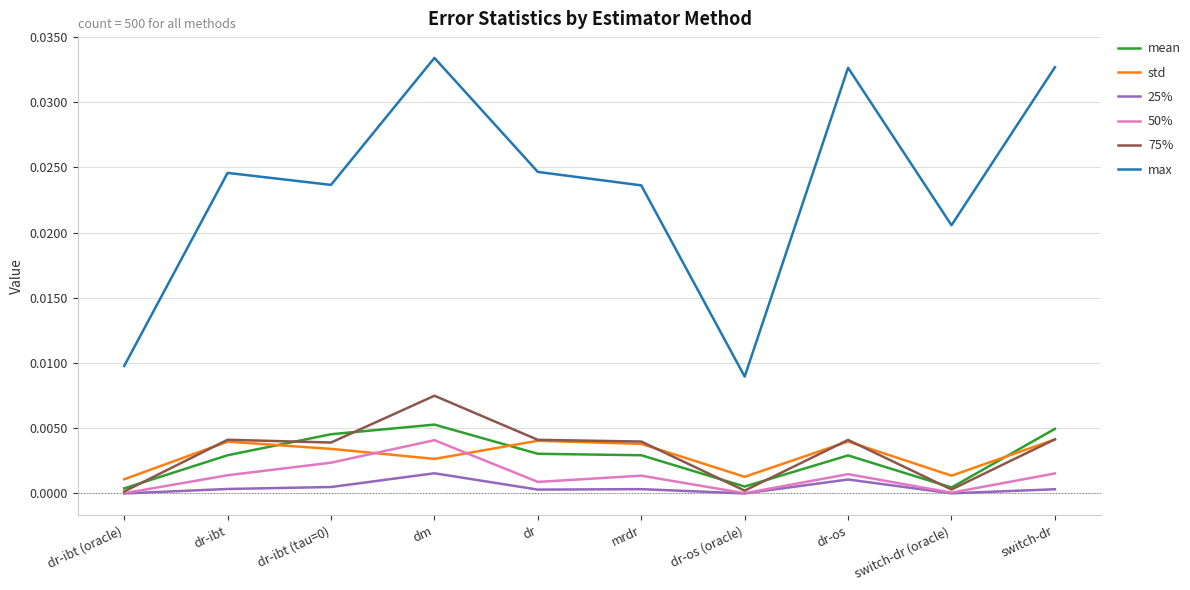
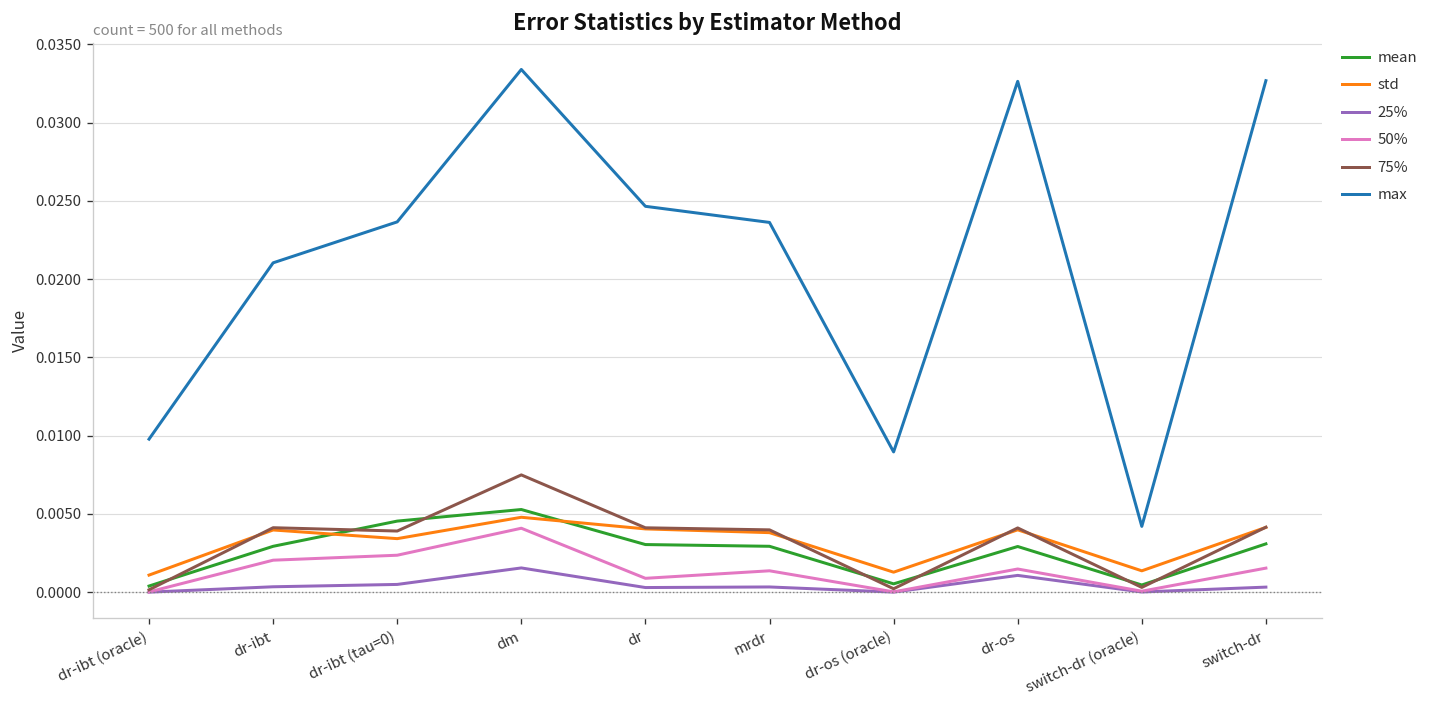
  {
    "mean": {
      "dr-ibt (oracle)": 0.0004,
      "dr-ibt": 0.0029,
      "dr-ibt (tau=0)": 0.0045,
      "dm": 0.0053,
      "dr": 0.0030,
      "mrdr": 0.0029,
      "dr-os (oracle)": 0.0005,
      "dr-os": 0.0029,
-     "switch-dr": 0.0050
+     "switch-dr": 0.0031
    },
    "std": {
      "dr-ibt (oracle)": 0.0011,
      "dr-ibt (tau=0)": 0.0034,
-     "dm": 0.0027,
+     "dm": 0.0048,
      "dr-os (oracle)": 0.0013,
      "switch-dr (oracle)": 0.0014
    },
    "25%": {
      "dr-ibt": 0.0003,
      "dr-ibt (tau=0)": 0.0005,
      "dm": 0.0015,
      "dr": 0.0003,
      "mrdr": 0.0003,
      "dr-os": 0.0011,
      "switch-dr": 0.0003
    },
    "50%": {
-     "dr-ibt": 0.0014,
+     "dr-ibt": 0.0020,
      "dr-ibt (tau=0)": 0.0024,
      "dm": 0.0041,
      "dr": 0.0009,
      "mrdr": 0.0014,
      "dr-os": 0.0015,
      "switch-dr": 0.0015
    },
    "75%": {
      "dr-ibt (tau=0)": 0.0039,
      "dm": 0.0075,
      "dr-os (oracle)": 0.0002
    },
    "max": {
      "dr-ibt (oracle)": 0.0098,
-     "dr-ibt": 0.0246,
+     "dr-ibt": 0.0210,
      "dr-ibt (tau=0)": 0.0237,
      "dm": 0.0334,
      "dr": 0.0247,
      "mrdr": 0.0236,
      "dr-os (oracle)": 0.0090,
      "dr-os": 0.0326,
-     "switch-dr (oracle)": 0.0206,
+     "switch-dr (oracle)": 0.0042,
      "switch-dr": 0.0327
    }
  }
